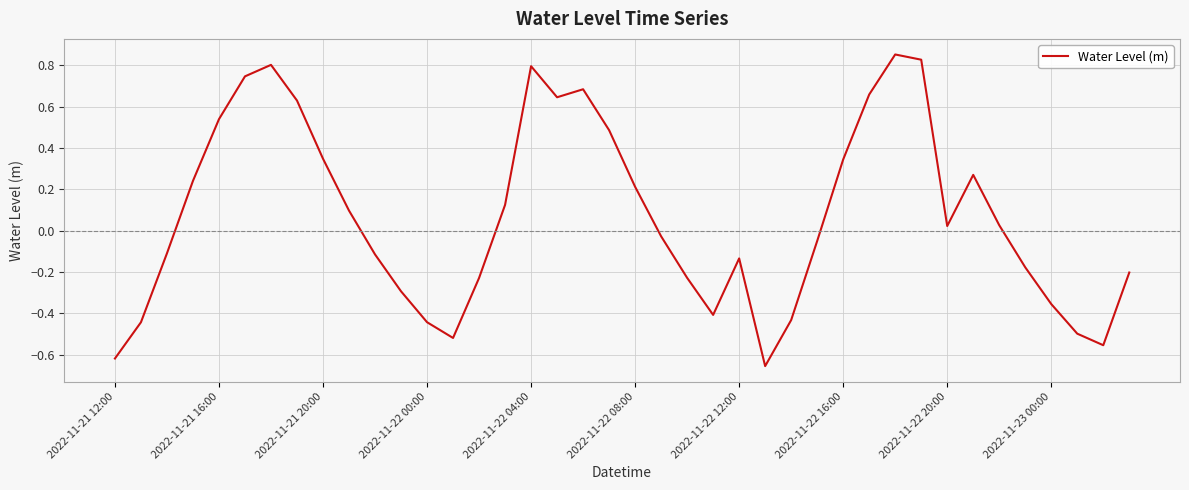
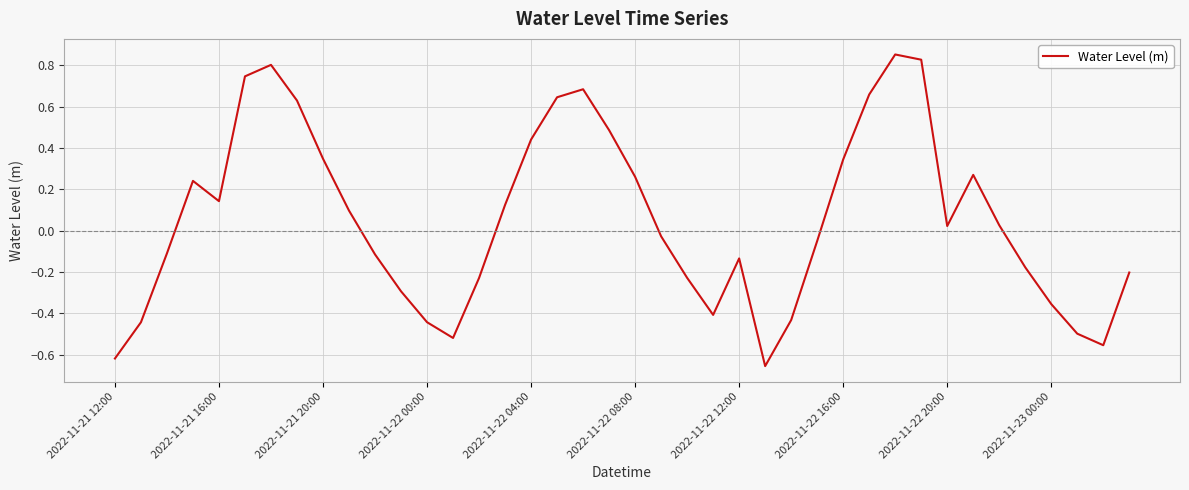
  {
    "2022-11-21 12:00": -0.62,
-   "2022-11-21 16:00": 0.54,
+   "2022-11-21 16:00": 0.14,
    "2022-11-21 20:00": 0.35,
    "2022-11-22 00:00": -0.44,
-   "2022-11-22 04:00": 0.80,
-   "2022-11-22 08:00": 0.21,
+   "2022-11-22 04:00": 0.44,
+   "2022-11-22 08:00": 0.26,
    "2022-11-22 12:00": -0.13,
    "2022-11-22 16:00": 0.34,
    "2022-11-22 20:00": 0.02,
    "2022-11-23 00:00": -0.36
  }
